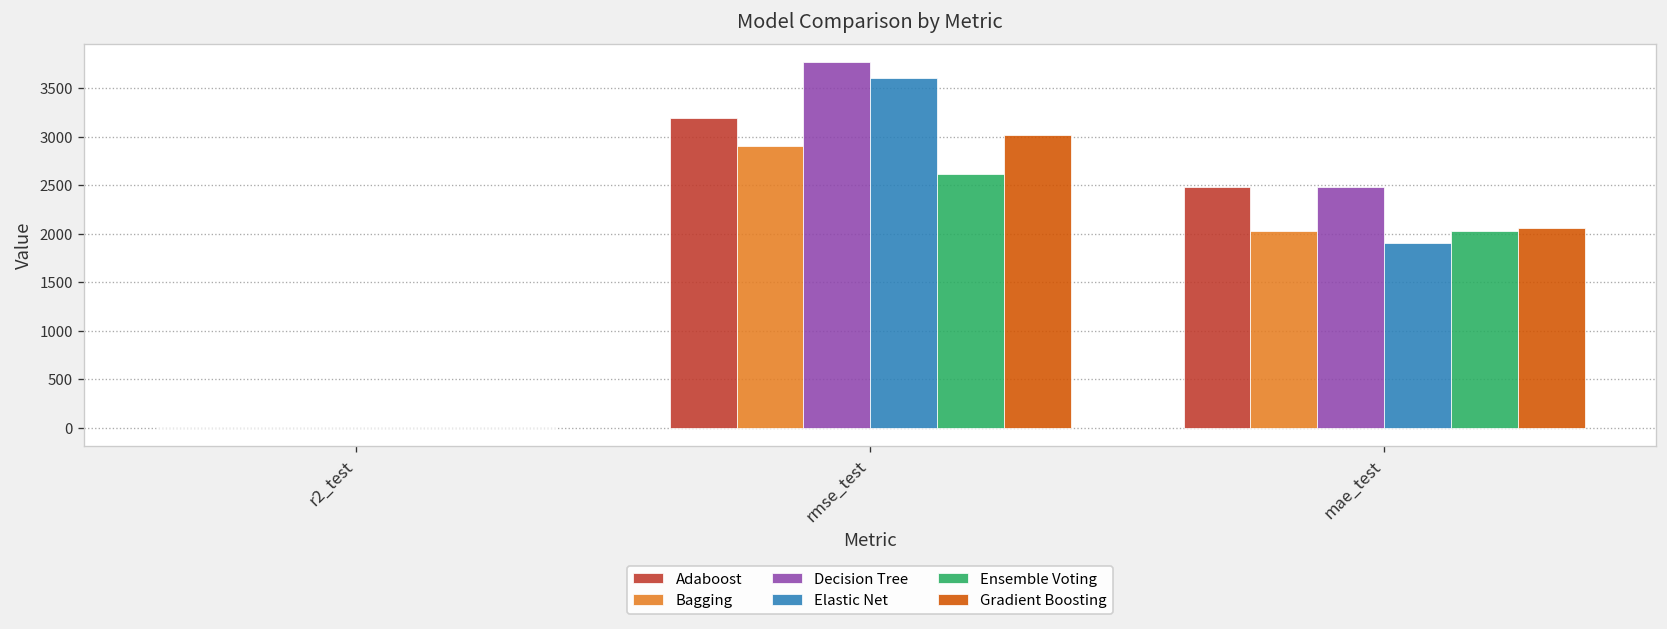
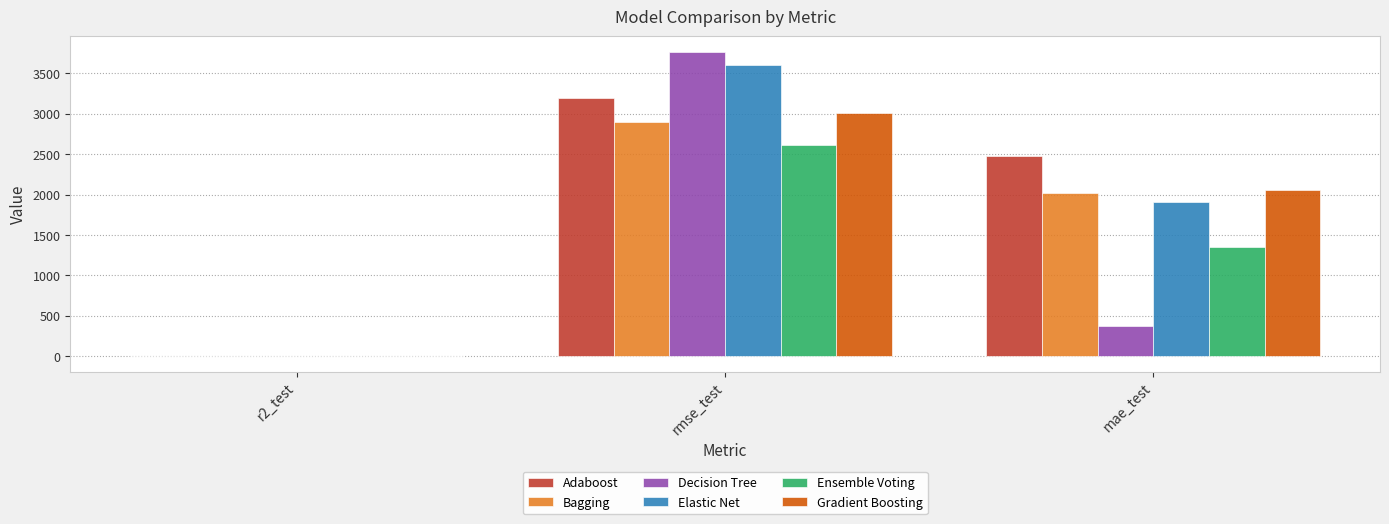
  {
    "Decision Tree": {
      "rmse_test": 3800,
-     "mae_test": 2500
+     "mae_test": 400
    },
    "Elastic Net": {
      "rmse_test": 3600,
      "mae_test": 1900
    },
    "Ensemble Voting": {
      "rmse_test": 2600,
-     "mae_test": 2000
+     "mae_test": 1400
    }
  }
